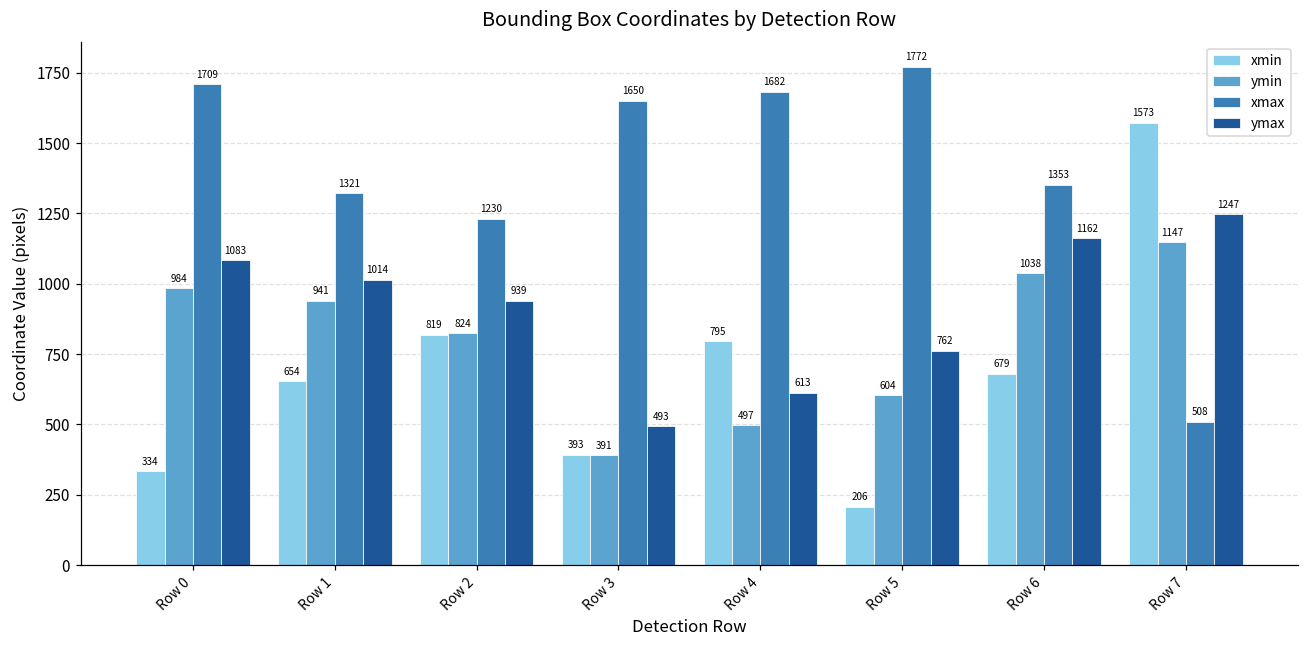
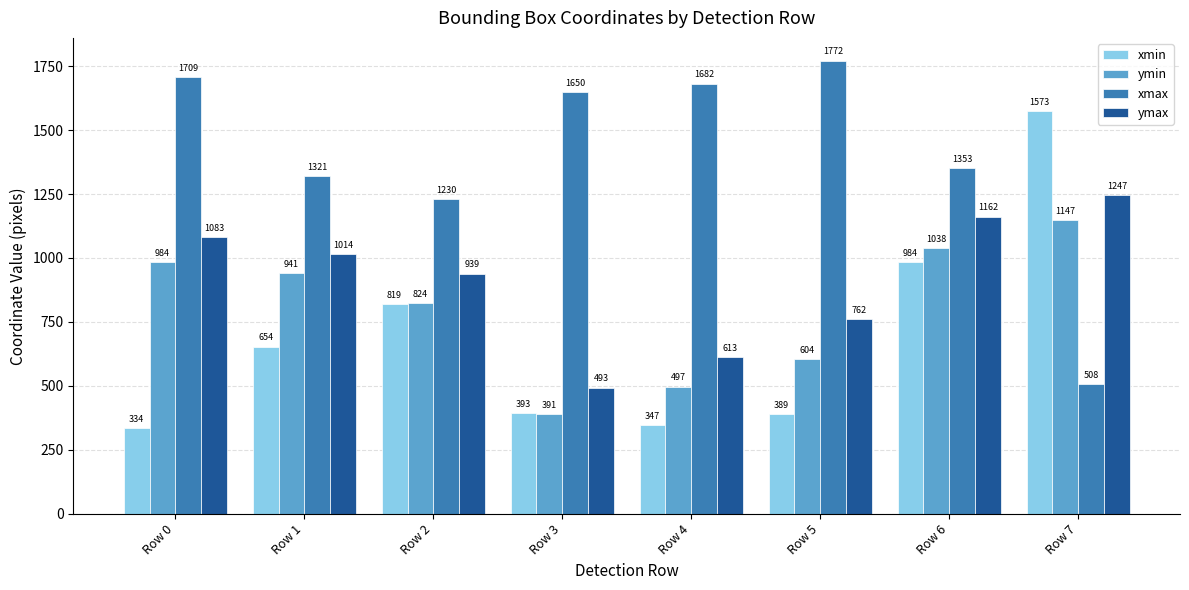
  {
    "xmin": {
      "Row 0": 334,
      "Row 1": 654,
      "Row 2": 819,
      "Row 3": 393,
-     "Row 4": 795,
-     "Row 5": 206,
-     "Row 6": 679,
+     "Row 4": 347,
+     "Row 5": 389,
+     "Row 6": 984,
      "Row 7": 1573
    }
  }
